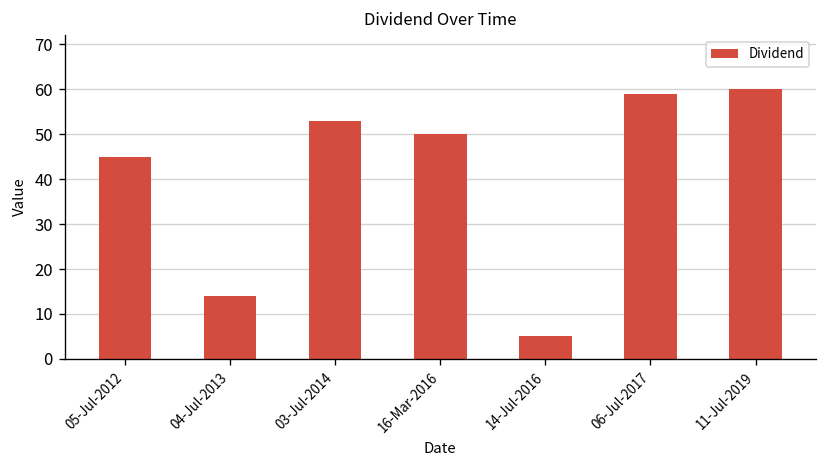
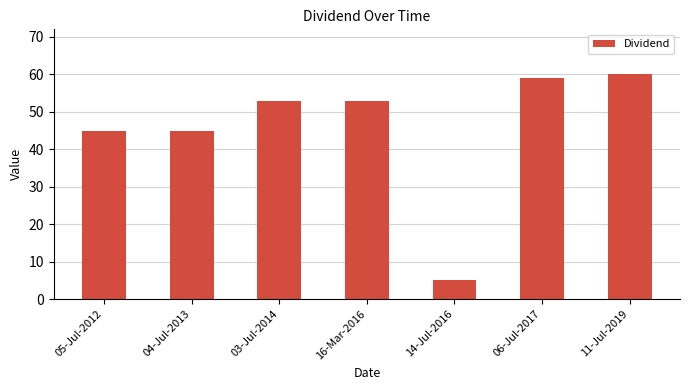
  {
    "05-Jul-2012": 45,
-   "04-Jul-2013": 14,
+   "04-Jul-2013": 45,
    "03-Jul-2014": 53,
-   "16-Mar-2016": 50,
+   "16-Mar-2016": 53,
    "14-Jul-2016": 5,
    "06-Jul-2017": 59,
    "11-Jul-2019": 60
  }
